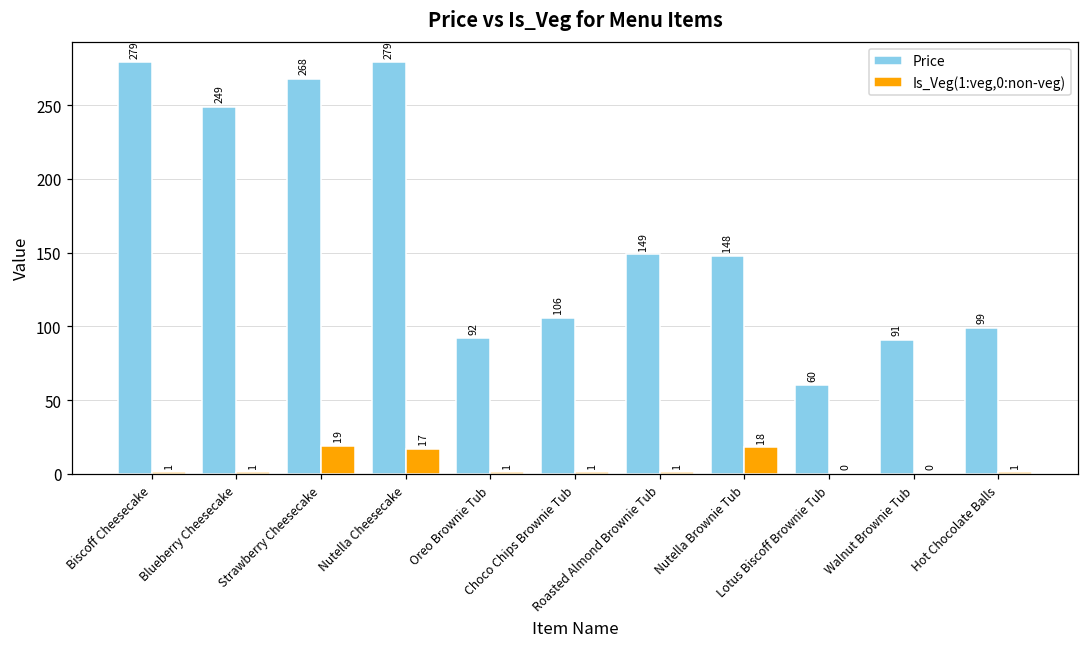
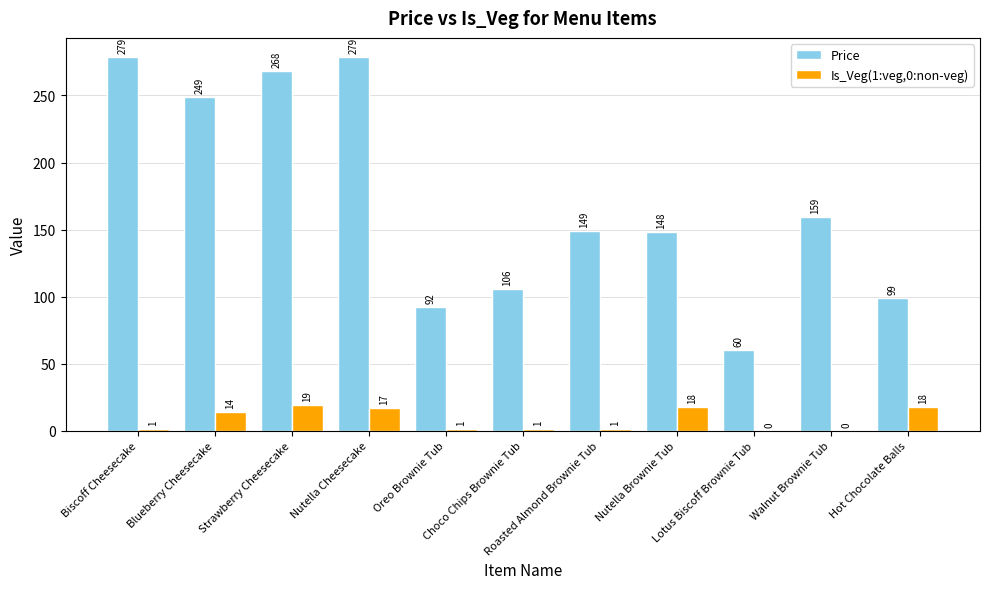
  {
    "Price": {
      "Biscoff Cheesecake": 279,
      "Blueberry Cheesecake": 249,
      "Strawberry Cheesecake": 268,
      "Nutella Cheesecake": 279,
      "Oreo Brownie Tub": 92,
      "Choco Chips Brownie Tub": 106,
      "Roasted Almond Brownie Tub": 149,
      "Nutella Brownie Tub": 148,
      "Lotus Biscoff Brownie Tub": 60,
-     "Walnut Brownie Tub": 91,
+     "Walnut Brownie Tub": 159,
      "Hot Chocolate Balls": 99
    },
    "Is_Veg(1:veg,0:non-veg)": {
      "Biscoff Cheesecake": 1,
-     "Blueberry Cheesecake": 1,
+     "Blueberry Cheesecake": 14,
      "Strawberry Cheesecake": 19,
      "Nutella Cheesecake": 17,
      "Oreo Brownie Tub": 1,
      "Choco Chips Brownie Tub": 1,
      "Roasted Almond Brownie Tub": 1,
      "Nutella Brownie Tub": 18,
      "Lotus Biscoff Brownie Tub": 0,
      "Walnut Brownie Tub": 0,
-     "Hot Chocolate Balls": 1
+     "Hot Chocolate Balls": 18
    }
  }
